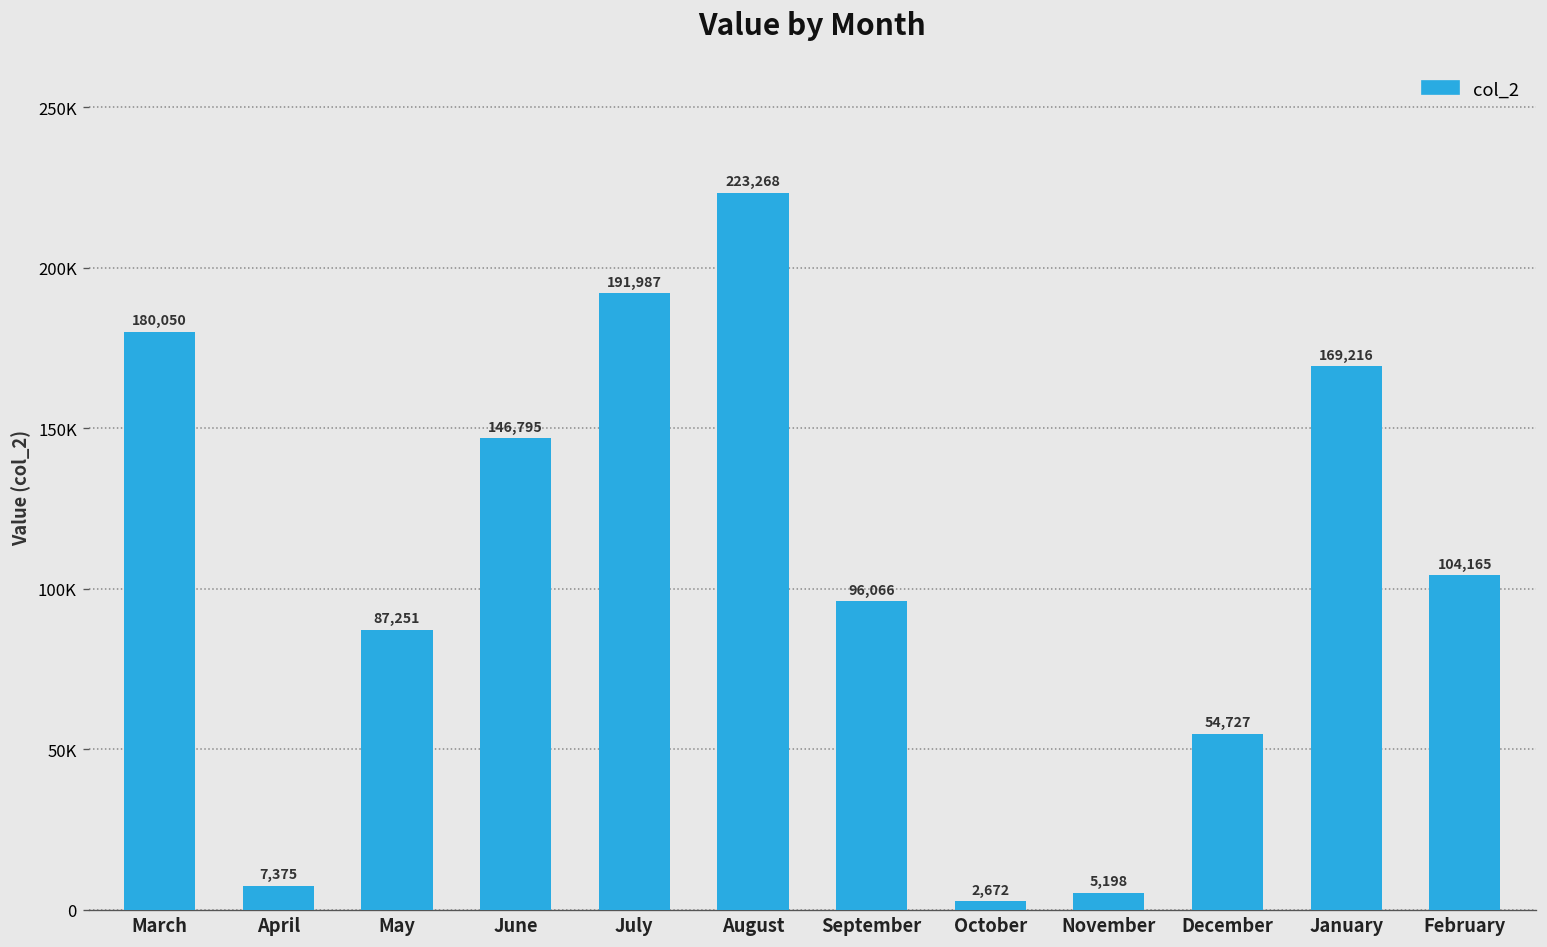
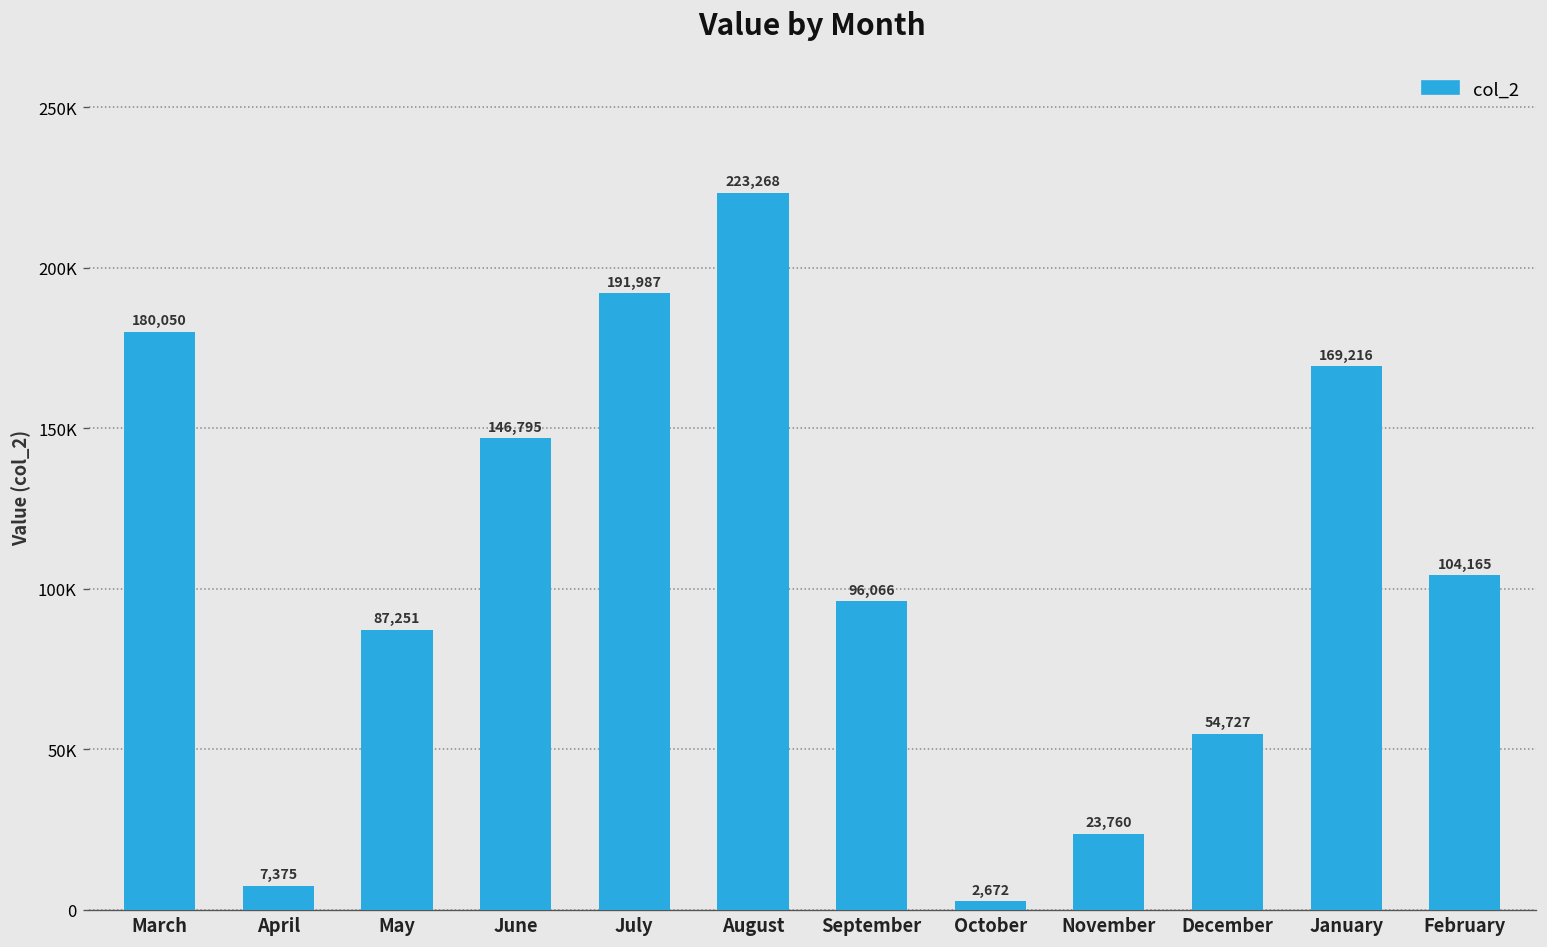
  {
    "March": "180,050",
    "April": "7,375",
    "May": "87,251",
    "June": "146,795",
    "July": "191,987",
    "August": "223,268",
    "September": "96,066",
    "October": "2,672",
-   "November": "5,198",
+   "November": "23,760",
    "December": "54,727",
    "January": "169,216",
    "February": "104,165"
  }
